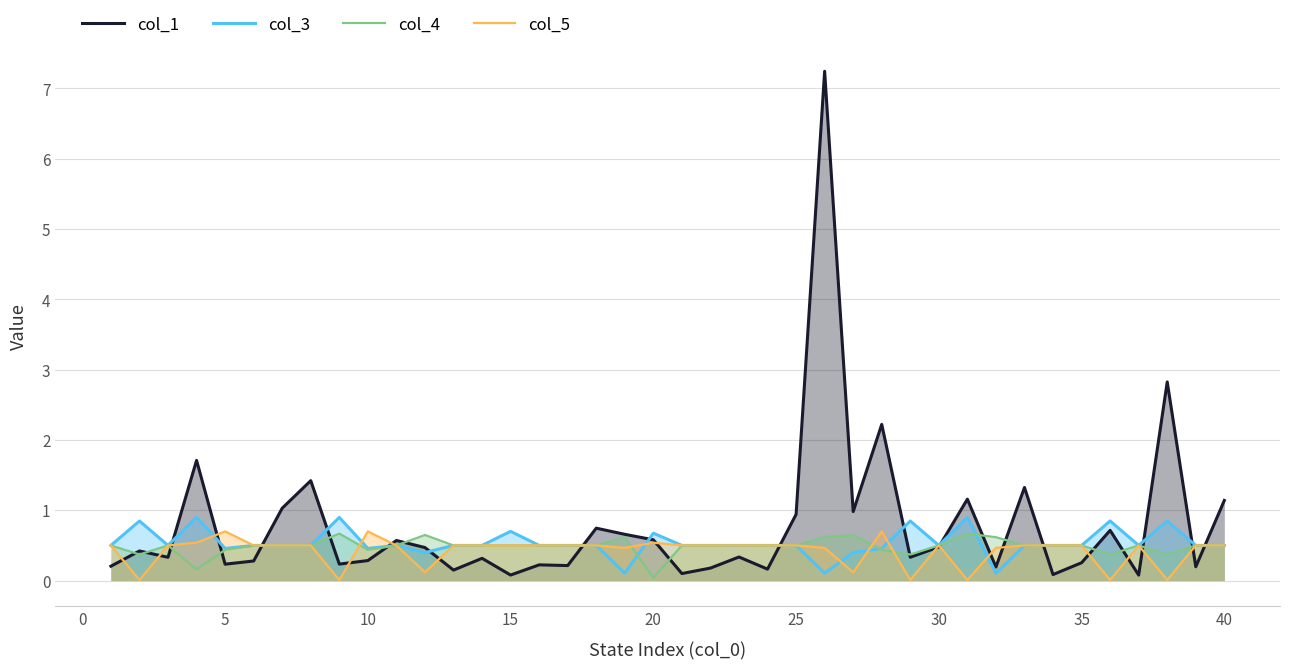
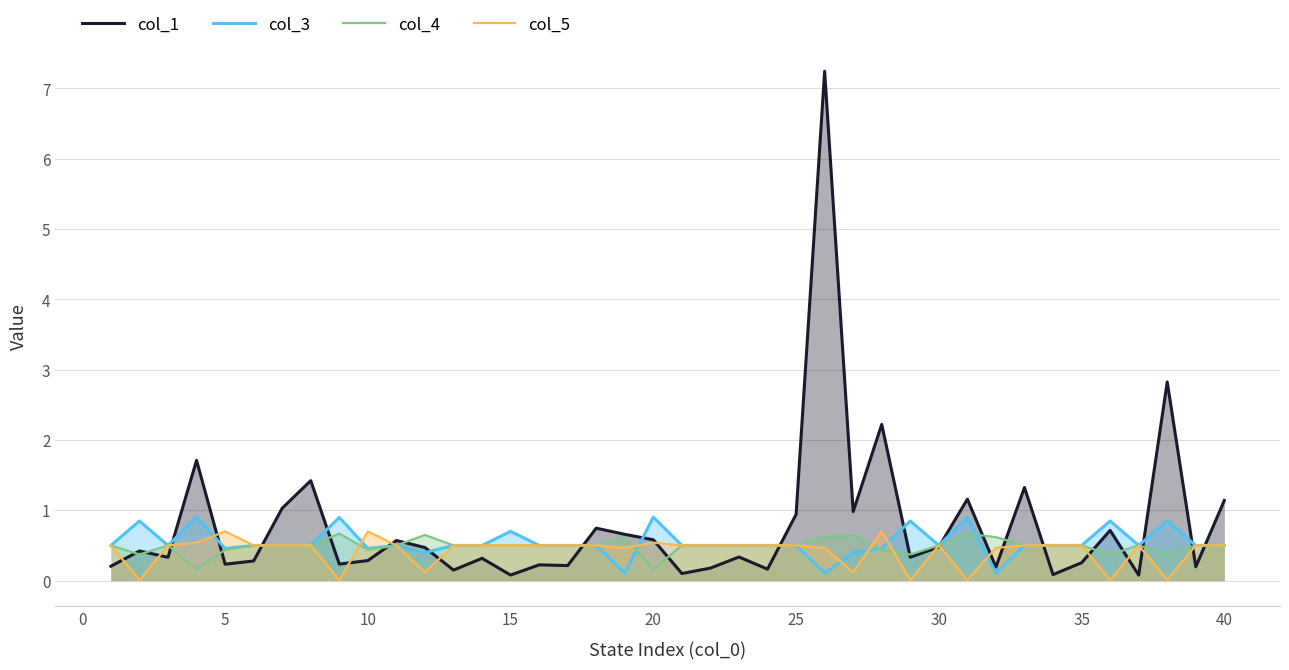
  {
    "col_1": {
      "5": 0.2,
      "10": 0.3,
      "15": 0.1,
      "20": 0.6,
      "25": 0.9,
      "35": 0.3,
      "40": 1.1
    },
    "col_3": {
      "15": 0.7,
-     "20": 0.7
+     "20": 0.9
    },
    "col_4": {
-     "20": 0.0
+     "20": 0.2
    },
    "col_5": {
      "5": 0.7,
      "10": 0.7,
      "20": 0.5
    }
  }
